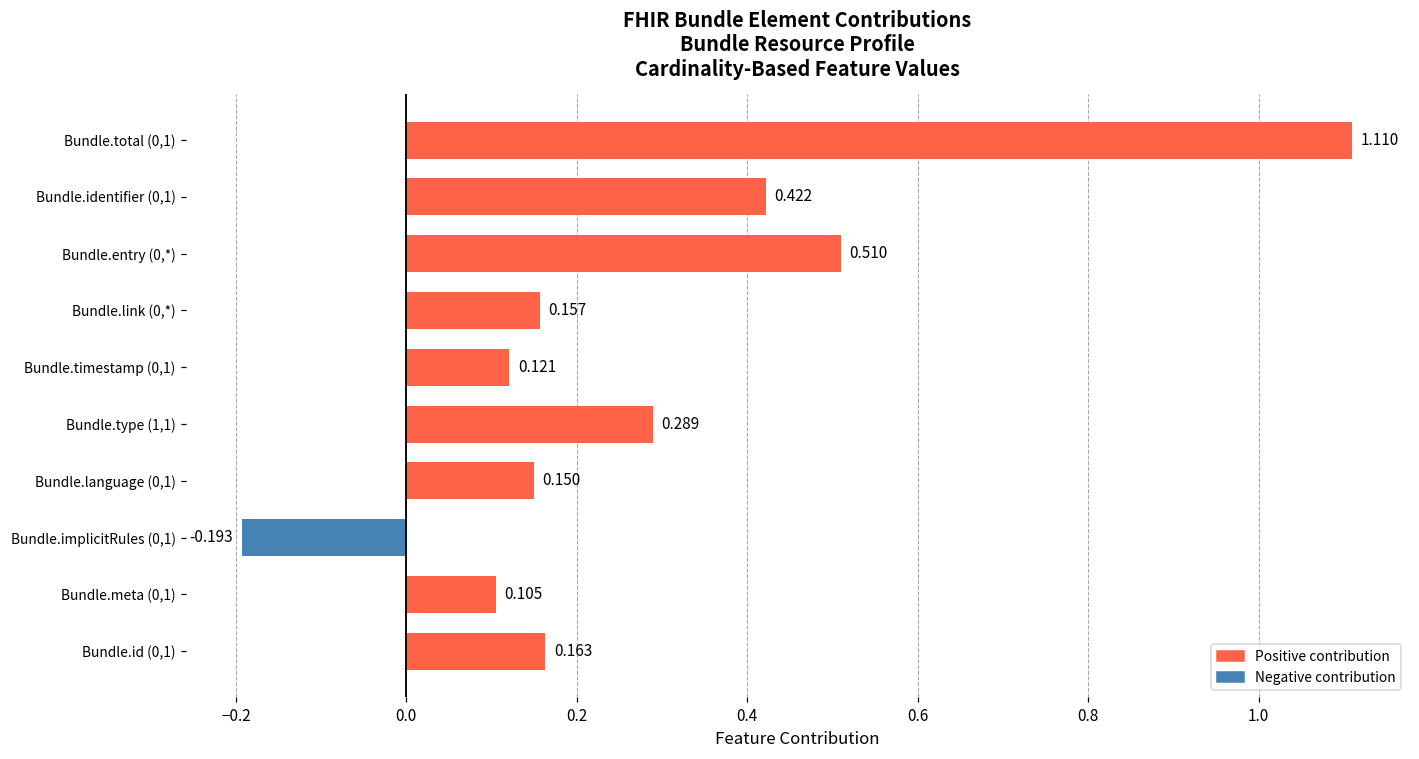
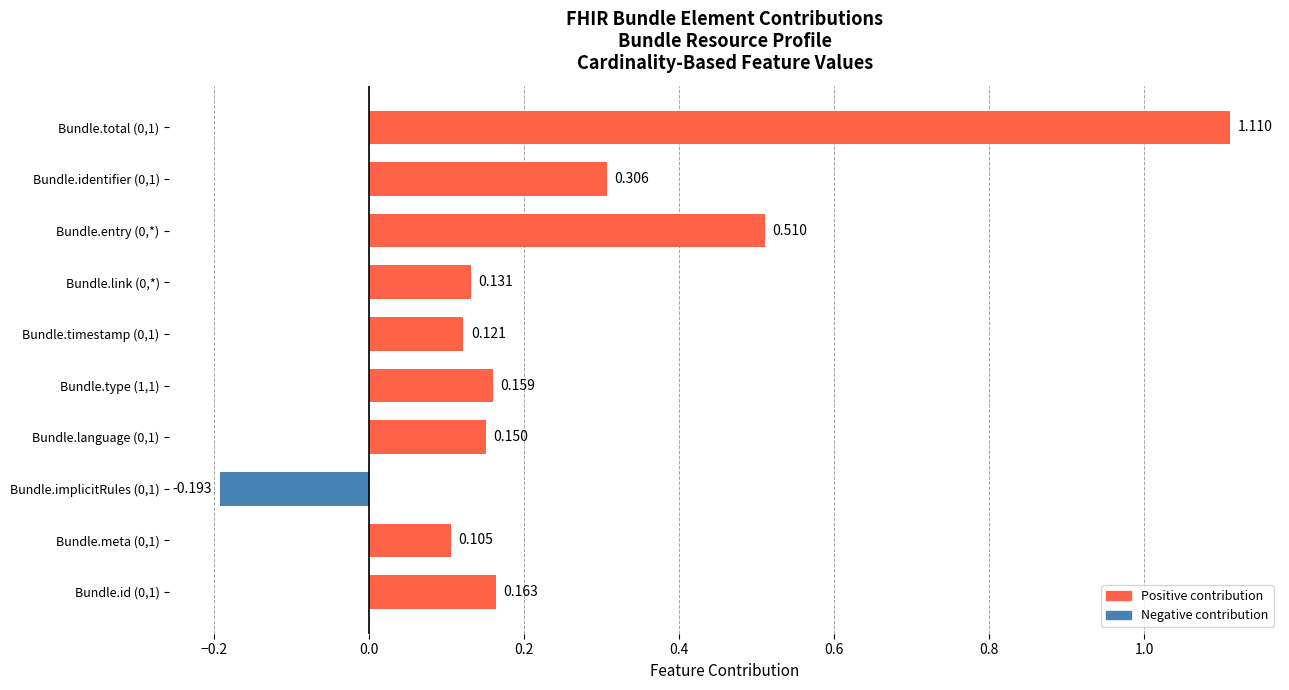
  {
    "Bundle.total (0,1)": 1.110,
-   "Bundle.identifier (0,1)": 0.422,
+   "Bundle.identifier (0,1)": 0.306,
    "Bundle.entry (0,*)": 0.510,
-   "Bundle.link (0,*)": 0.157,
+   "Bundle.link (0,*)": 0.131,
    "Bundle.timestamp (0,1)": 0.121,
-   "Bundle.type (1,1)": 0.289,
+   "Bundle.type (1,1)": 0.159,
    "Bundle.language (0,1)": 0.150,
    "Bundle.implicitRules (0,1)": -0.193,
    "Bundle.meta (0,1)": 0.105,
    "Bundle.id (0,1)": 0.163
  }
